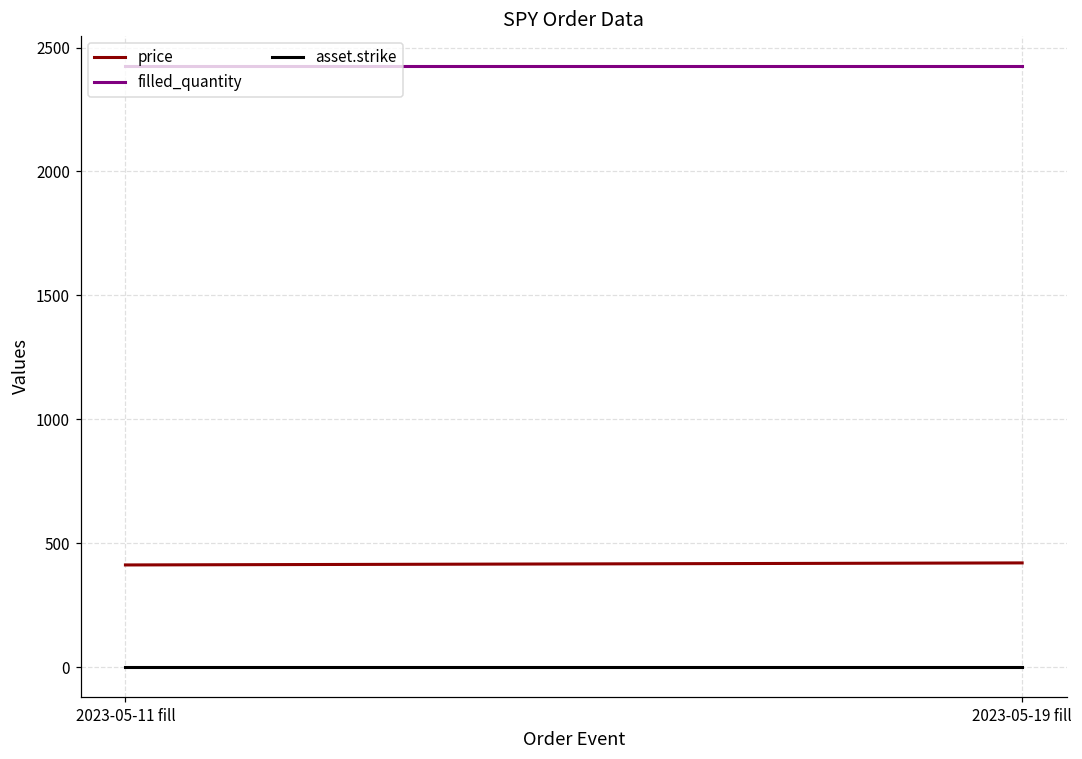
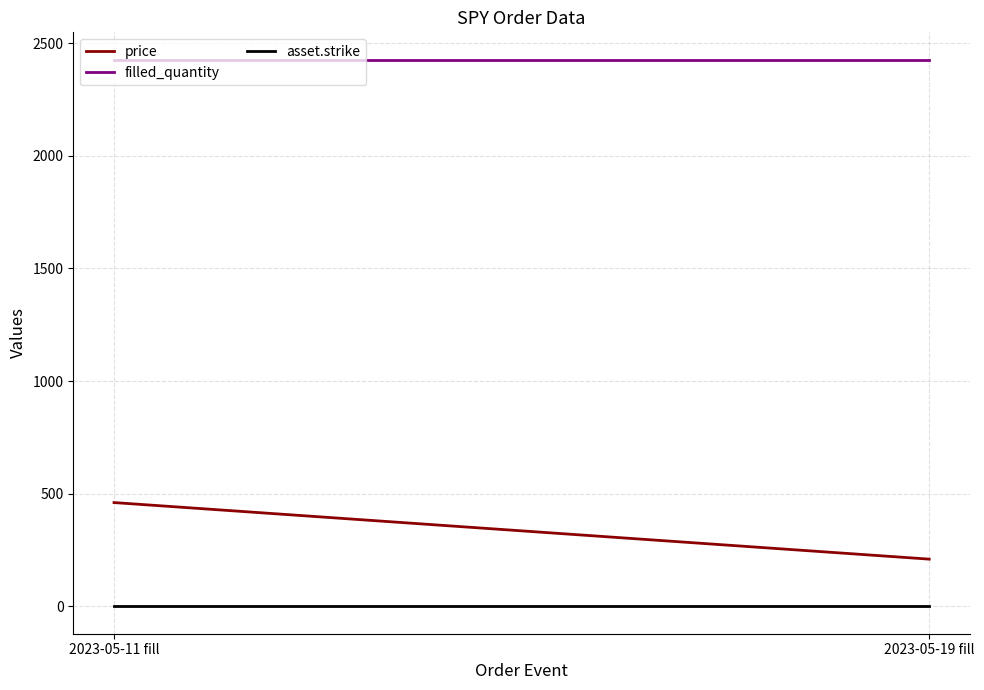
  {
    "price": {
-     "2023-05-11 fill": 410,
-     "2023-05-19 fill": 420
+     "2023-05-11 fill": 460,
+     "2023-05-19 fill": 210
    },
    "filled_quantity": {
      "2023-05-19 fill": 2430
    },
    "asset.strike": {
      "2023-05-11 fill": 0,
      "2023-05-19 fill": 0
    }
  }
